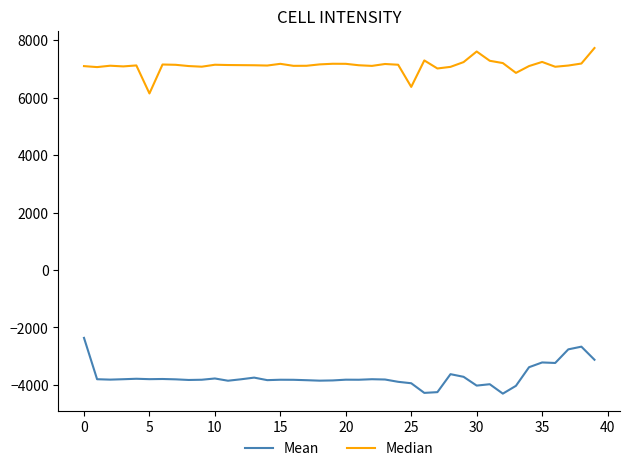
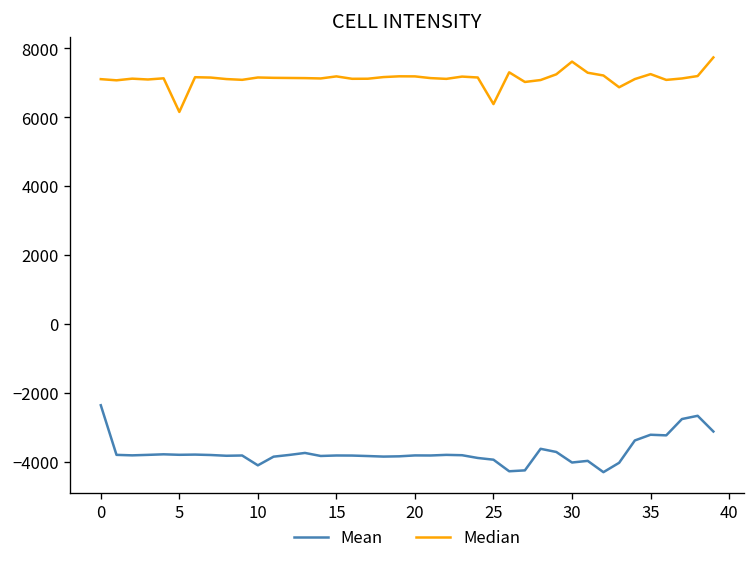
  {
    "Mean": {
      "0": -2400,
      "5": -3800,
-     "10": -3800,
+     "10": -4100,
      "15": -3800,
      "20": -3800,
      "25": -3900,
      "30": -4000,
      "35": -3200
    },
    "Median": {
      "0": 7100,
      "5": 6200,
      "10": 7200,
      "15": 7200,
      "20": 7200,
      "25": 6400,
      "30": 7600,
      "35": 7200
    }
  }
